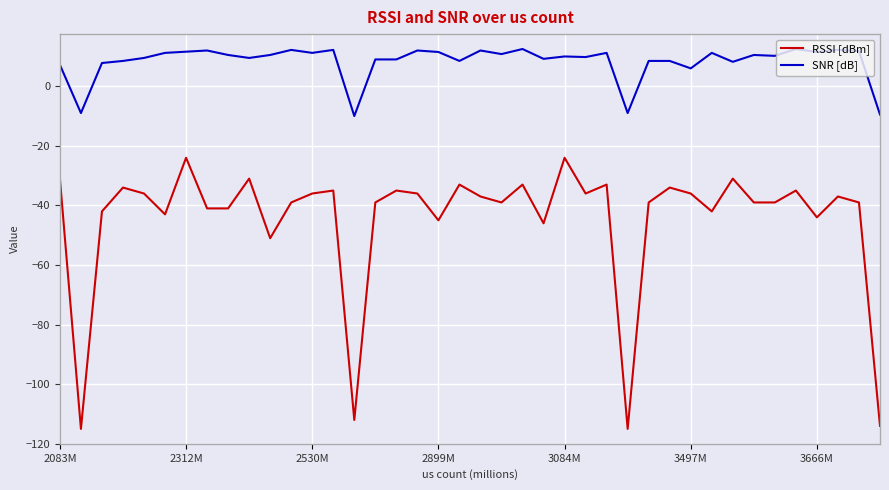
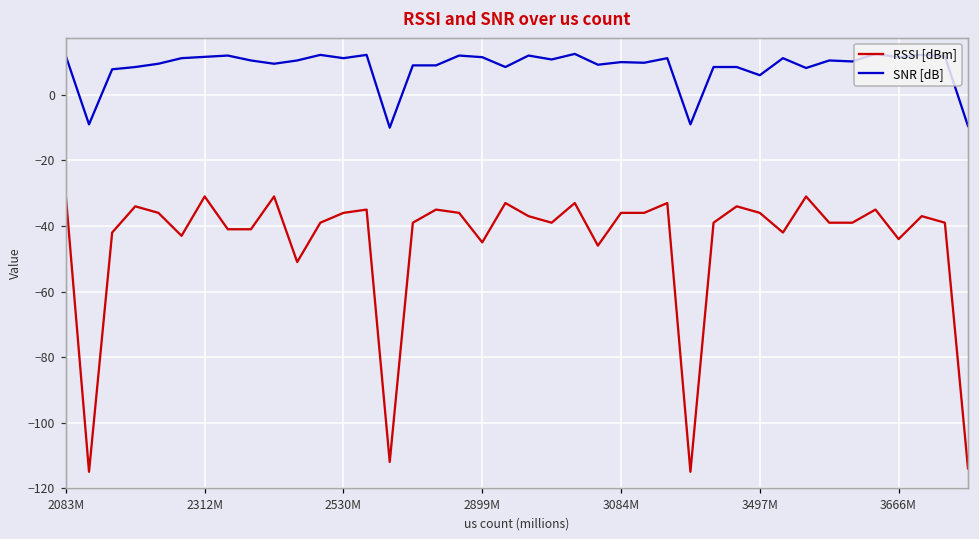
  {
    "RSSI [dBm]": {
      "2083M": -31,
-     "2312M": -24,
+     "2312M": -31,
      "2530M": -36,
      "2899M": -45,
-     "3084M": -24,
+     "3084M": -36,
      "3497M": -36,
      "3666M": -44
    },
    "SNR [dB]": {
-     "2083M": 7,
+     "2083M": 12,
      "2312M": 12,
      "2530M": 11,
      "2899M": 12,
      "3084M": 10,
      "3497M": 6
    }
  }
